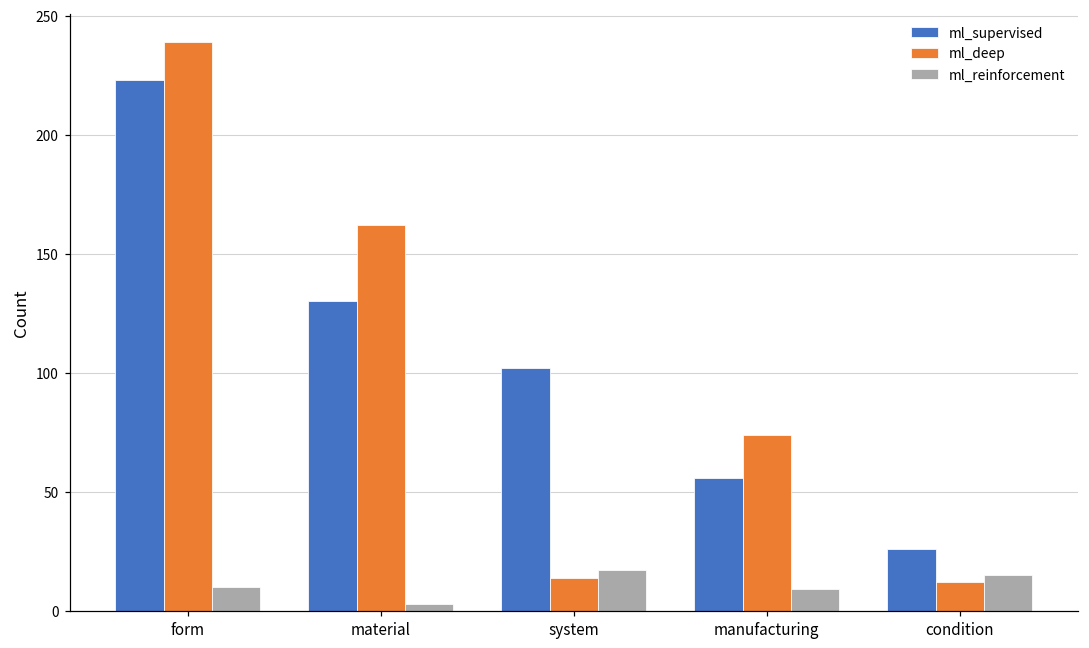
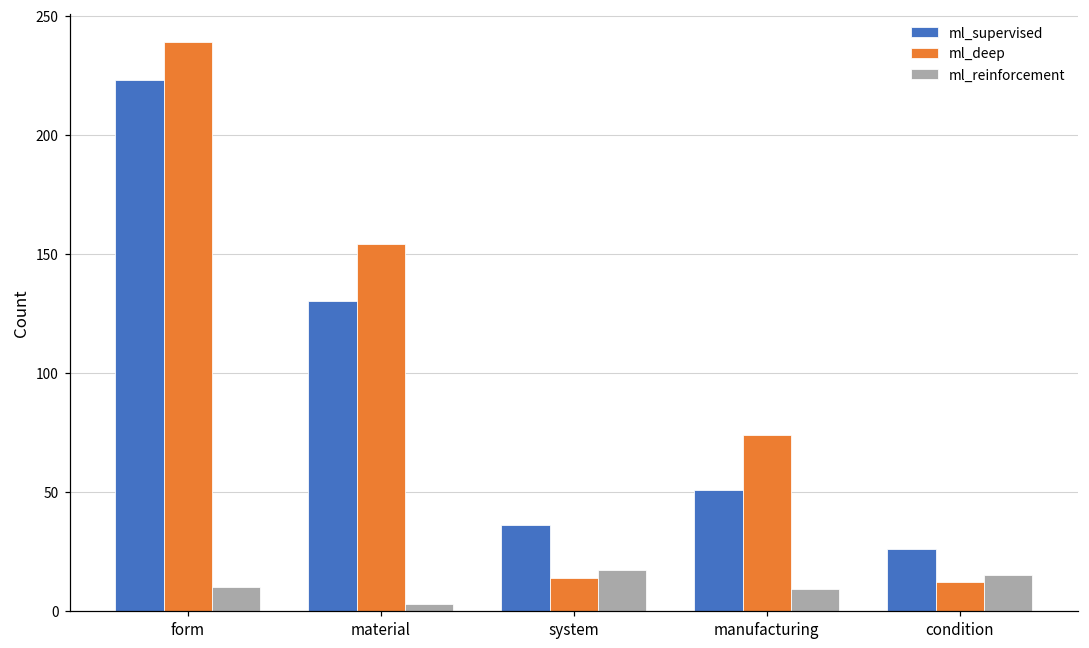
  {
    "ml_supervised": {
      "form": 223,
      "material": 130,
-     "system": 102,
-     "manufacturing": 56,
+     "system": 36,
+     "manufacturing": 51,
      "condition": 26
    },
    "ml_deep": {
      "form": 239,
-     "material": 162,
+     "material": 154,
      "system": 14,
      "manufacturing": 74,
      "condition": 12
    },
    "ml_reinforcement": {
      "form": 10,
      "material": 3,
      "system": 17,
      "manufacturing": 9,
      "condition": 15
    }
  }
